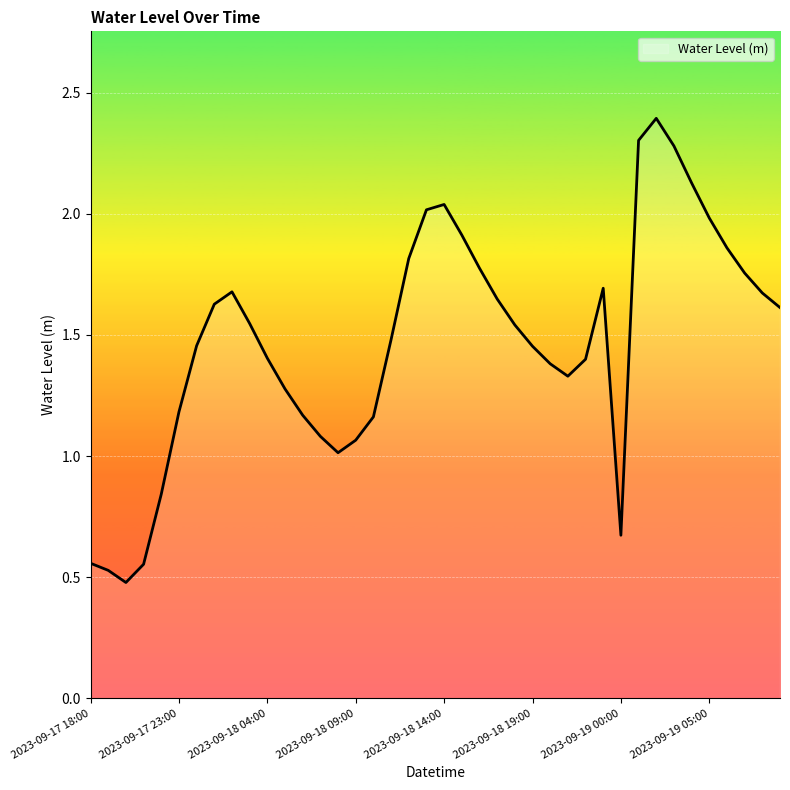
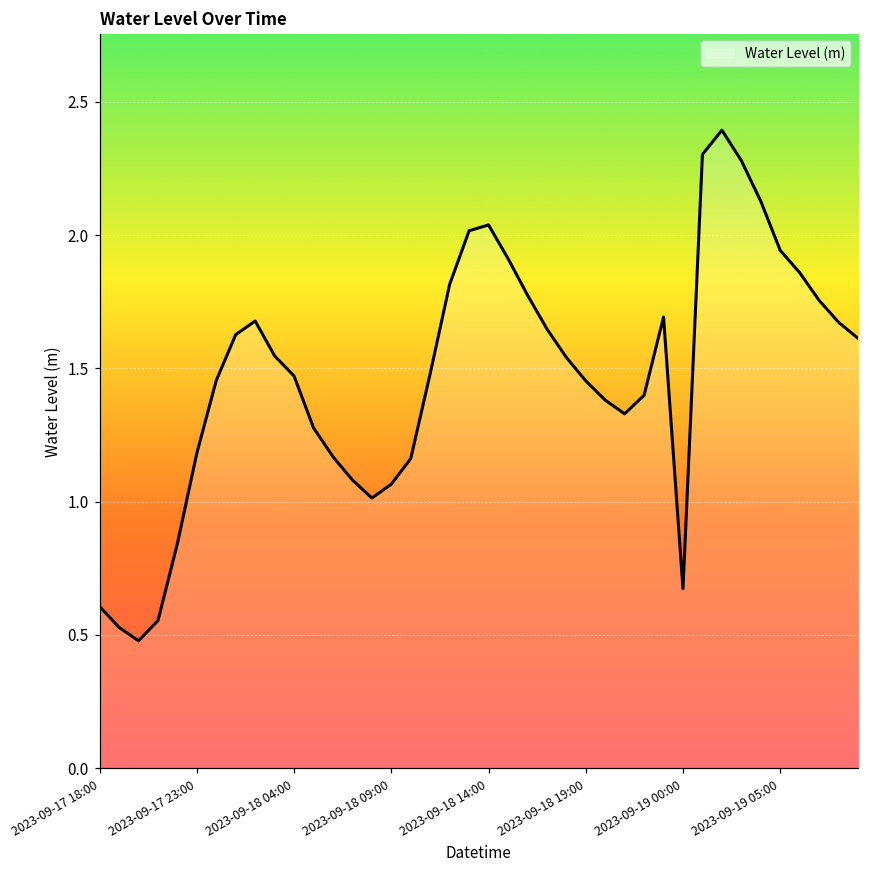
  {
-   "2023-09-17 18:00": 0.56,
+   "2023-09-17 18:00": 0.61,
    "2023-09-17 23:00": 1.18,
-   "2023-09-18 04:00": 1.40,
+   "2023-09-18 04:00": 1.47,
    "2023-09-18 09:00": 1.07,
    "2023-09-18 14:00": 2.04,
    "2023-09-18 19:00": 1.45,
    "2023-09-19 00:00": 0.67,
-   "2023-09-19 05:00": 1.98
+   "2023-09-19 05:00": 1.94
  }
